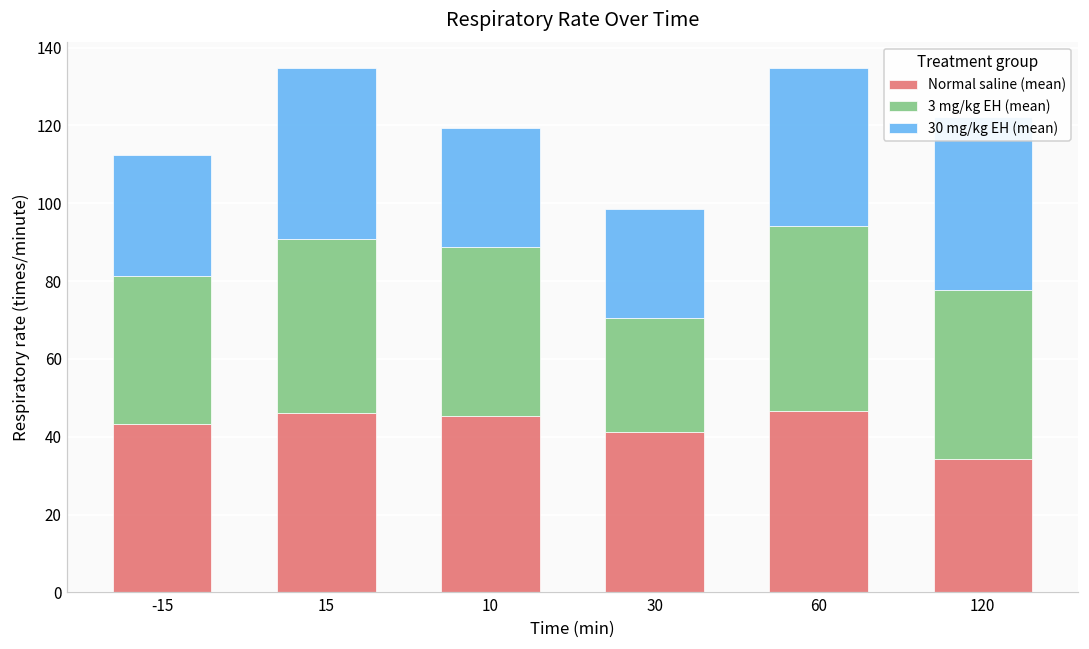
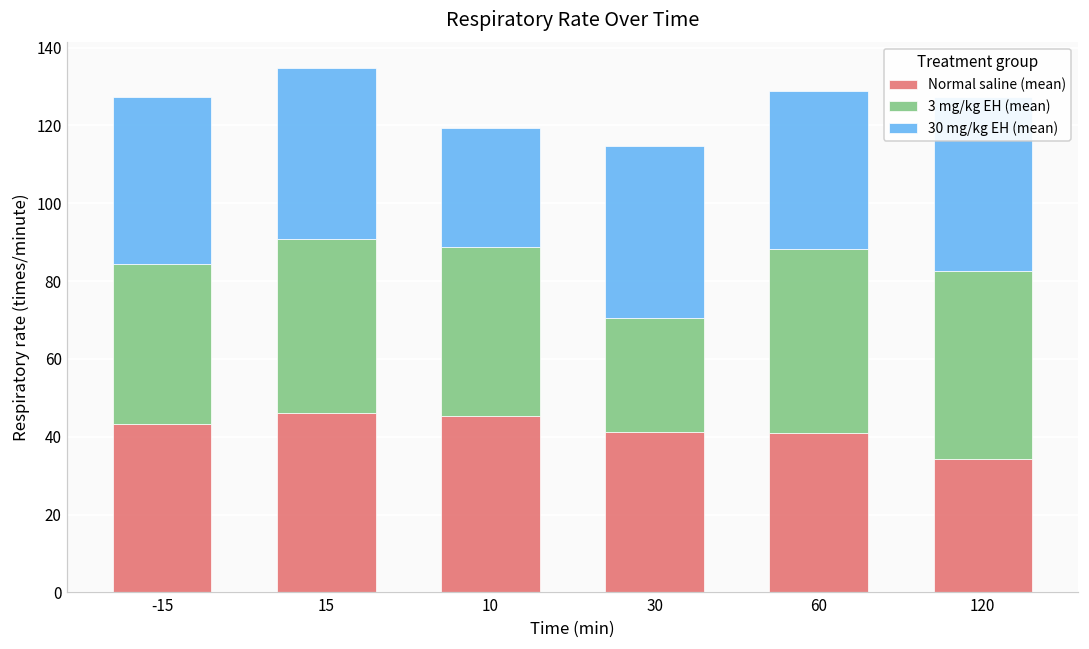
  {
    "Normal saline (mean)": {
      "-15": 43,
      "15": 46,
      "10": 45,
      "30": 41,
-     "60": 47,
+     "60": 41,
      "120": 34
    },
    "3 mg/kg EH (mean)": {
-     "-15": 38,
+     "-15": 41,
      "15": 45,
      "10": 44,
      "30": 29,
      "60": 47,
-     "120": 43
+     "120": 49
    },
    "30 mg/kg EH (mean)": {
-     "-15": 31,
+     "-15": 43,
      "15": 44,
      "10": 31,
-     "30": 28,
+     "30": 44,
      "60": 41
    }
  }
